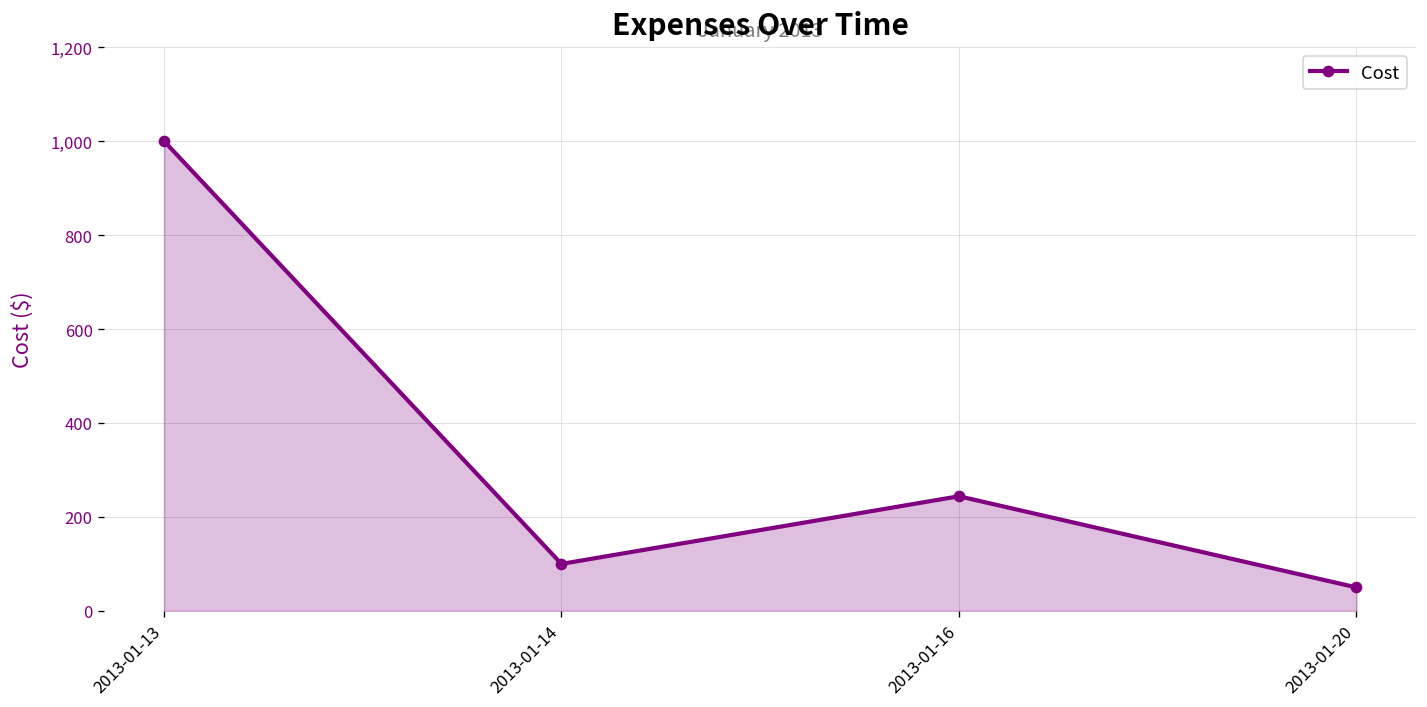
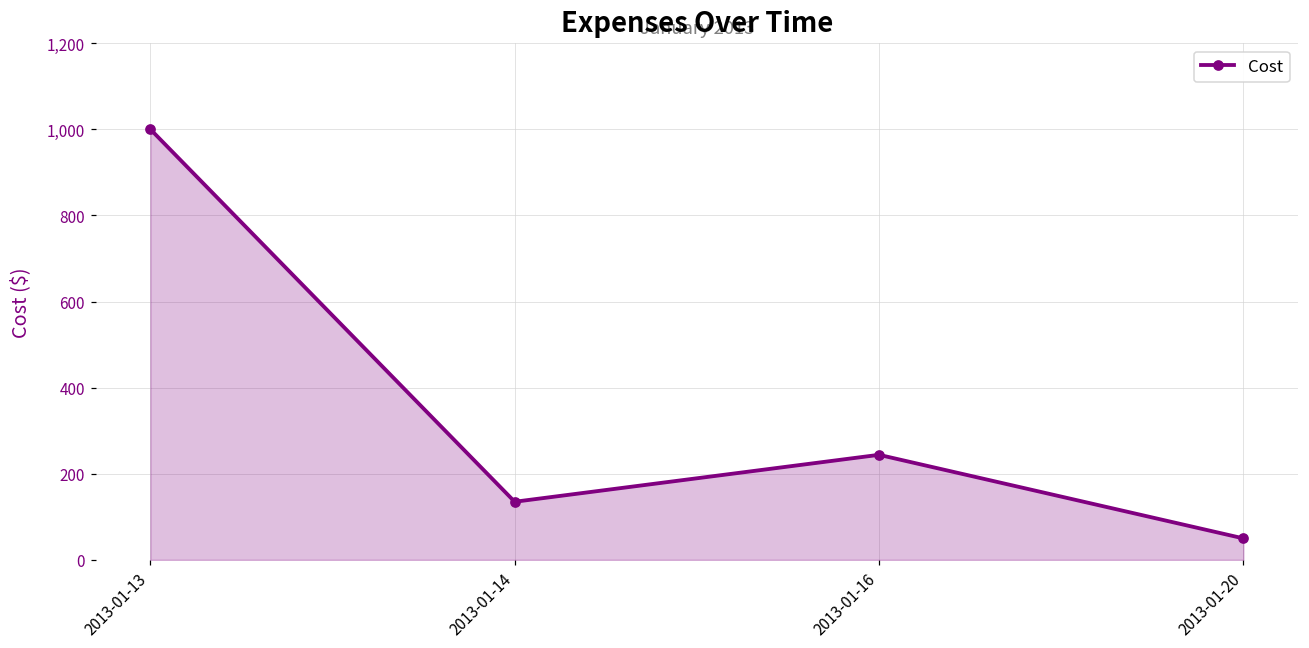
  {
    "2013-01-13": "1,000",
-   "2013-01-14": "100",
+   "2013-01-14": "140",
    "2013-01-16": "240",
    "2013-01-20": "50"
  }
